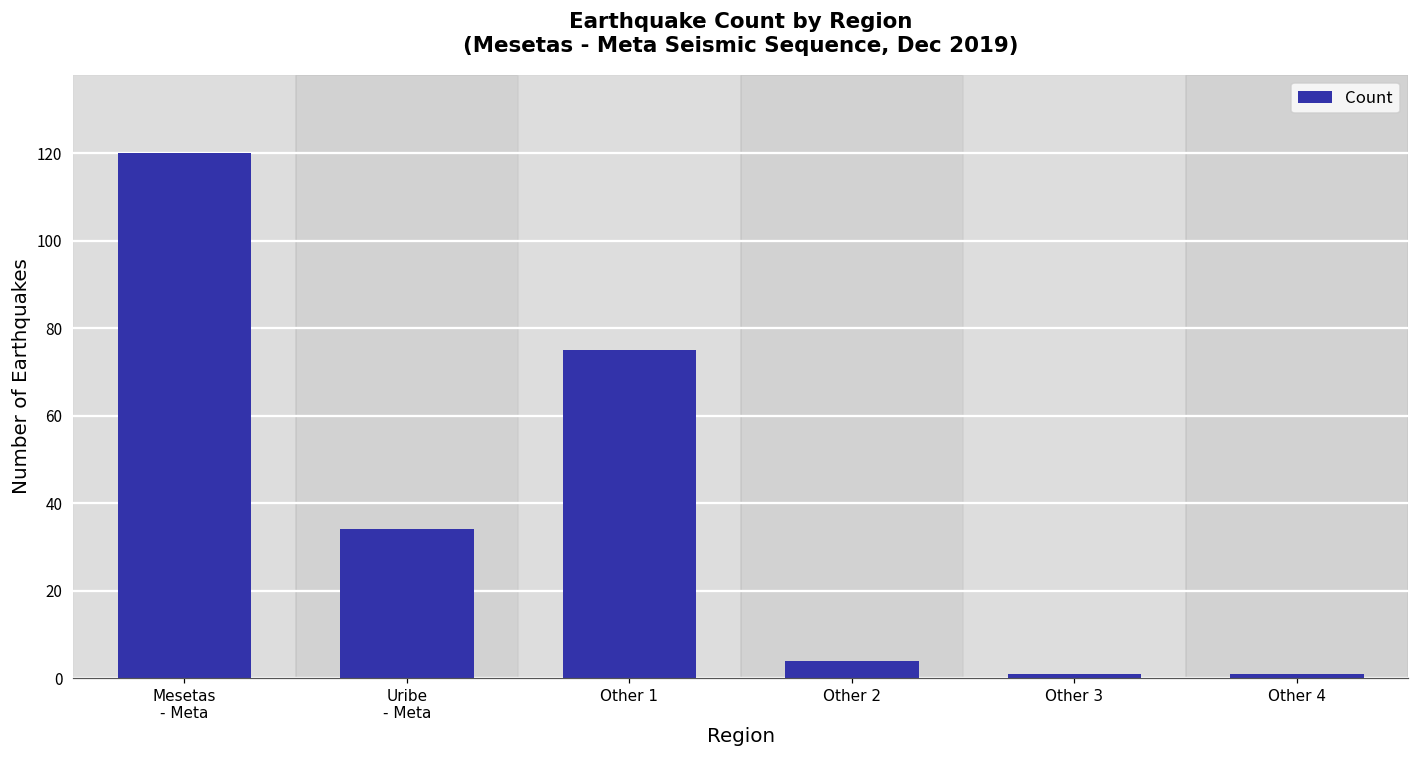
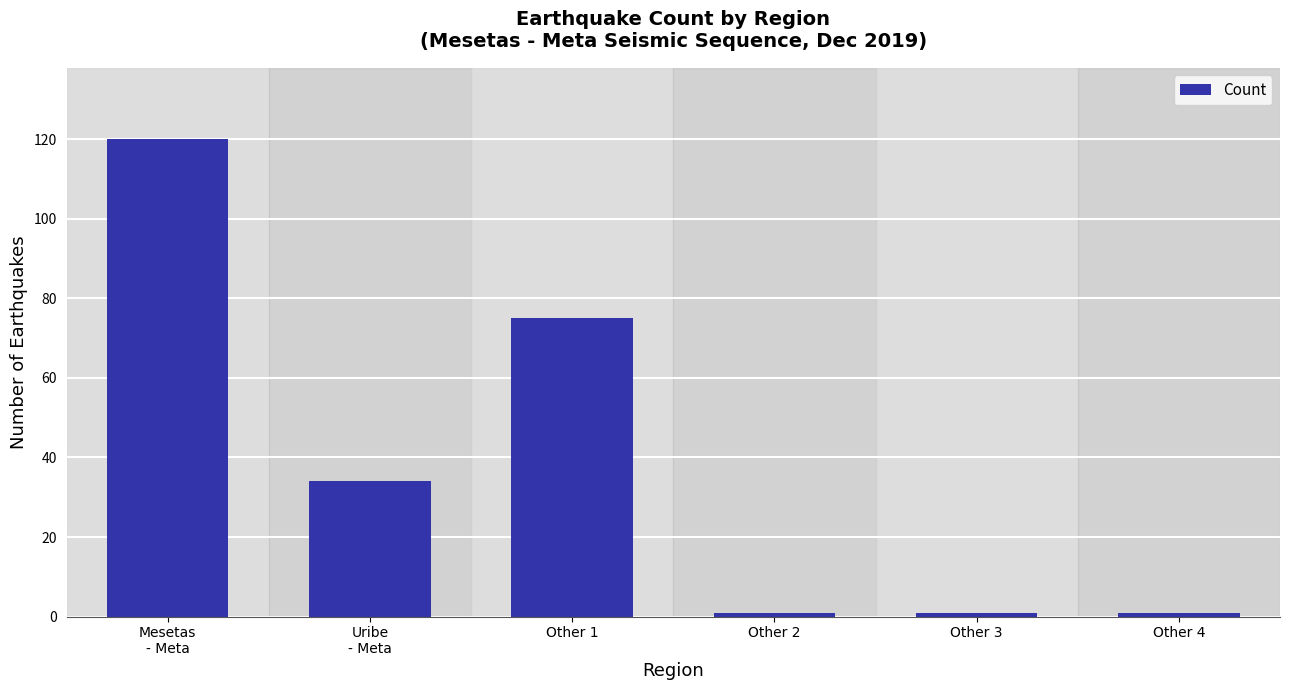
  {
    "Mesetas - Meta": 120,
    "Uribe - Meta": 34,
    "Other 1": 75,
-   "Other 2": 4,
+   "Other 2": 1,
    "Other 3": 1,
    "Other 4": 1
  }
